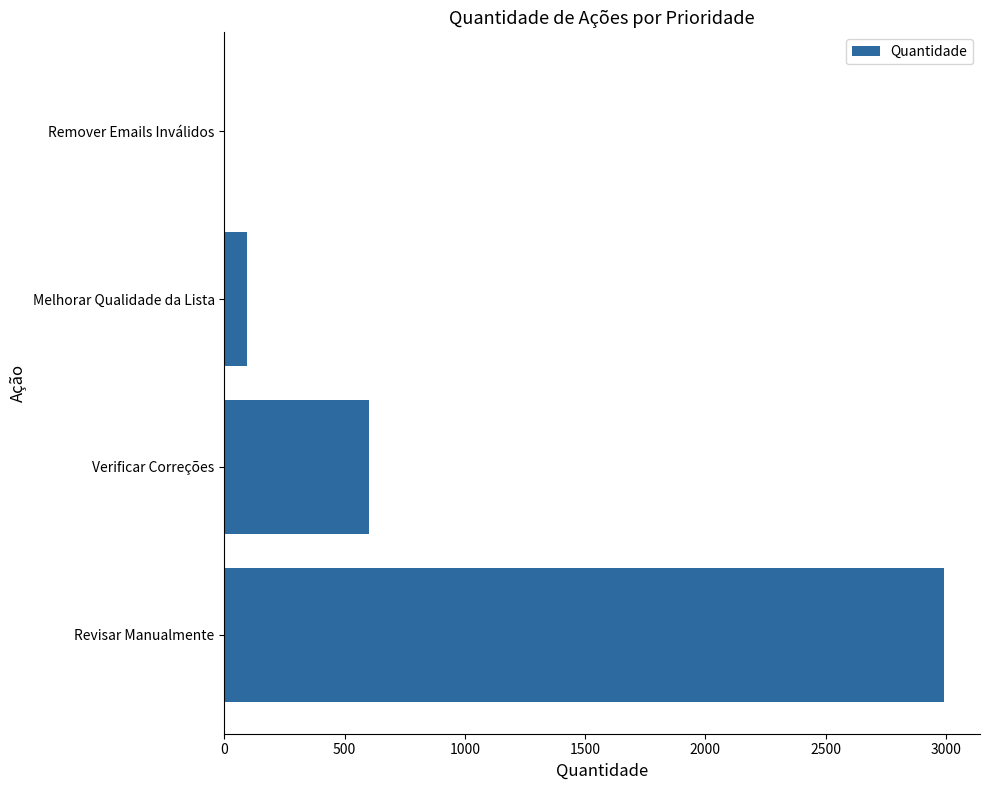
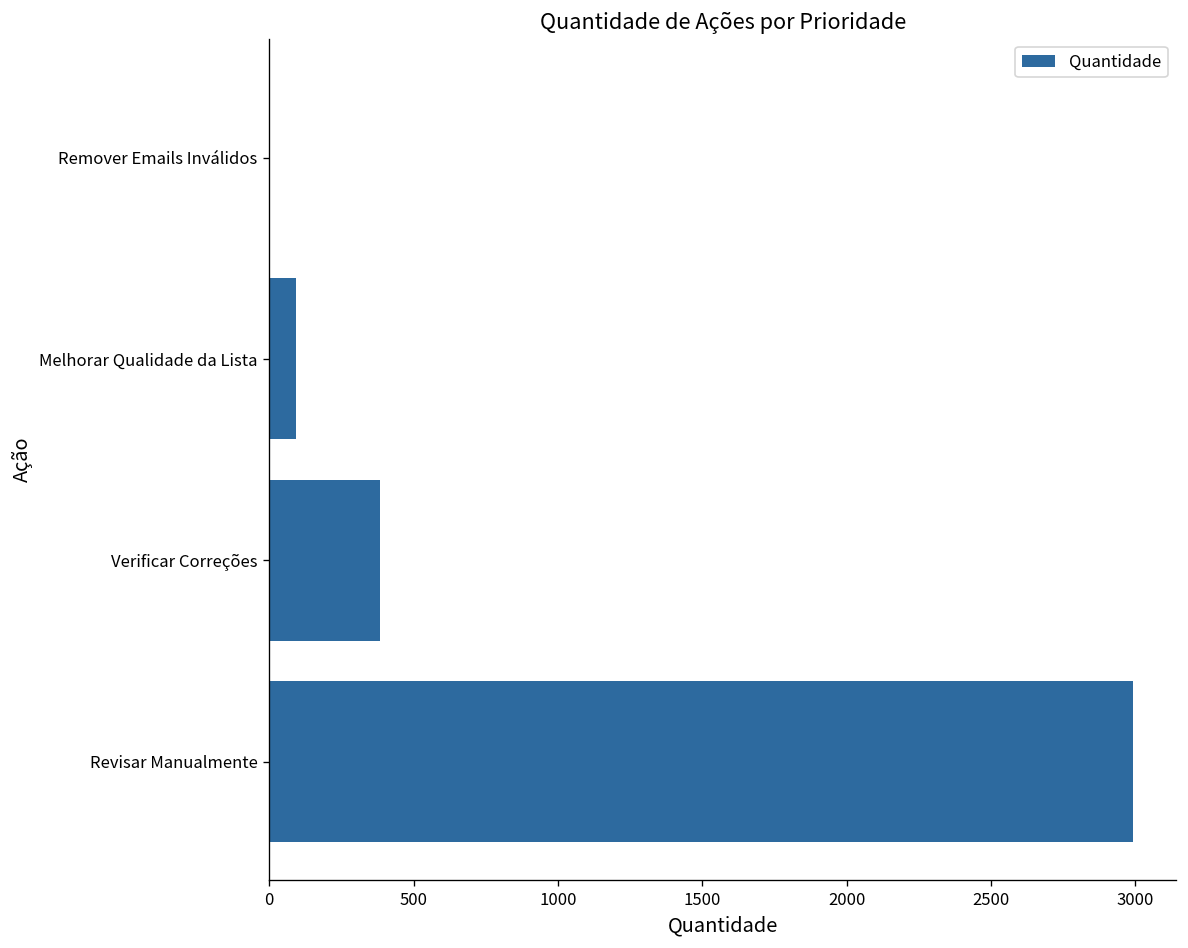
  {
    "Melhorar Qualidade da Lista": 90,
-   "Verificar Correções": 600,
+   "Verificar Correções": 390,
    "Revisar Manualmente": 2990
  }
